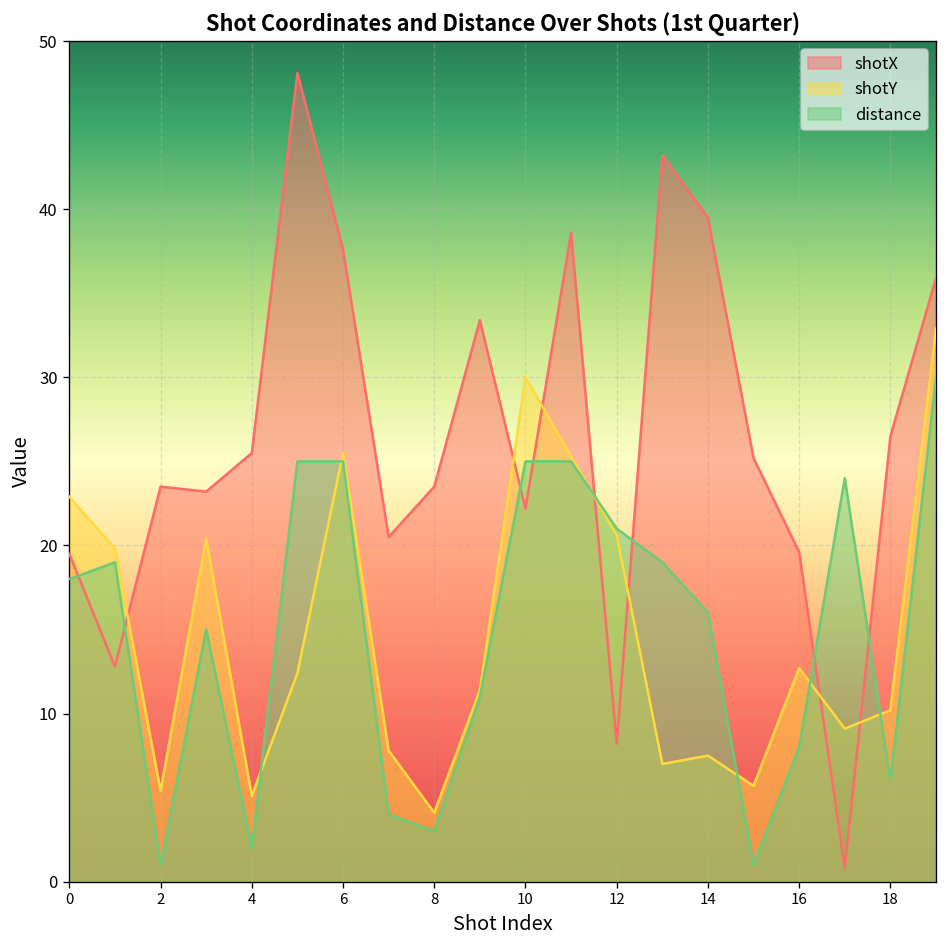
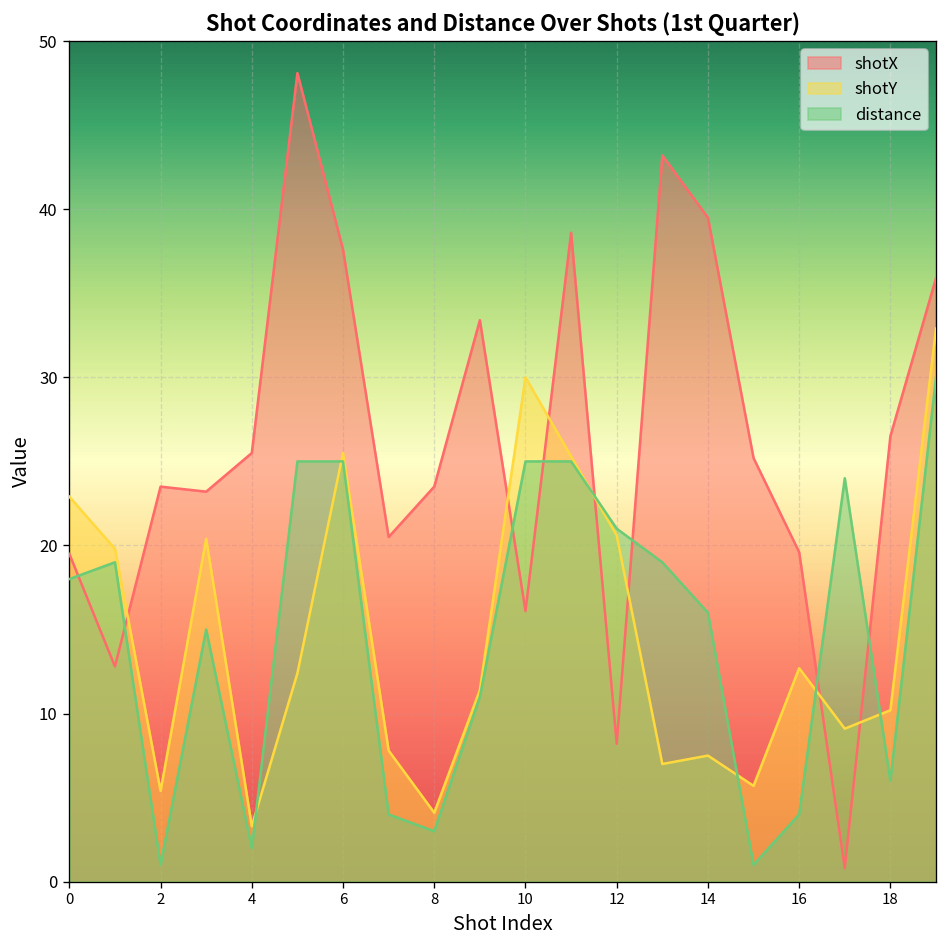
  {
    "shotX": {
      "0": 19.5,
      "2": 23.5,
      "4": 25.5,
      "6": 37.6,
      "8": 23.5,
-     "10": 22.2,
+     "10": 16.1,
      "12": 8.2,
      "14": 39.5,
      "16": 19.6,
      "18": 26.5
    },
    "shotY": {
      "0": 22.9,
      "2": 5.4,
-     "4": 5.1,
+     "4": 3.3,
      "6": 25.5,
      "8": 4.1,
      "10": 30.0,
      "12": 20.6,
      "14": 7.5,
      "16": 12.7,
      "18": 10.2
    },
    "distance": {
      "0": 18,
      "2": 1,
      "4": 2,
      "6": 25,
      "8": 3,
      "10": 25,
      "12": 21,
      "14": 16,
-     "16": 8,
+     "16": 4,
      "18": 6
    }
  }
